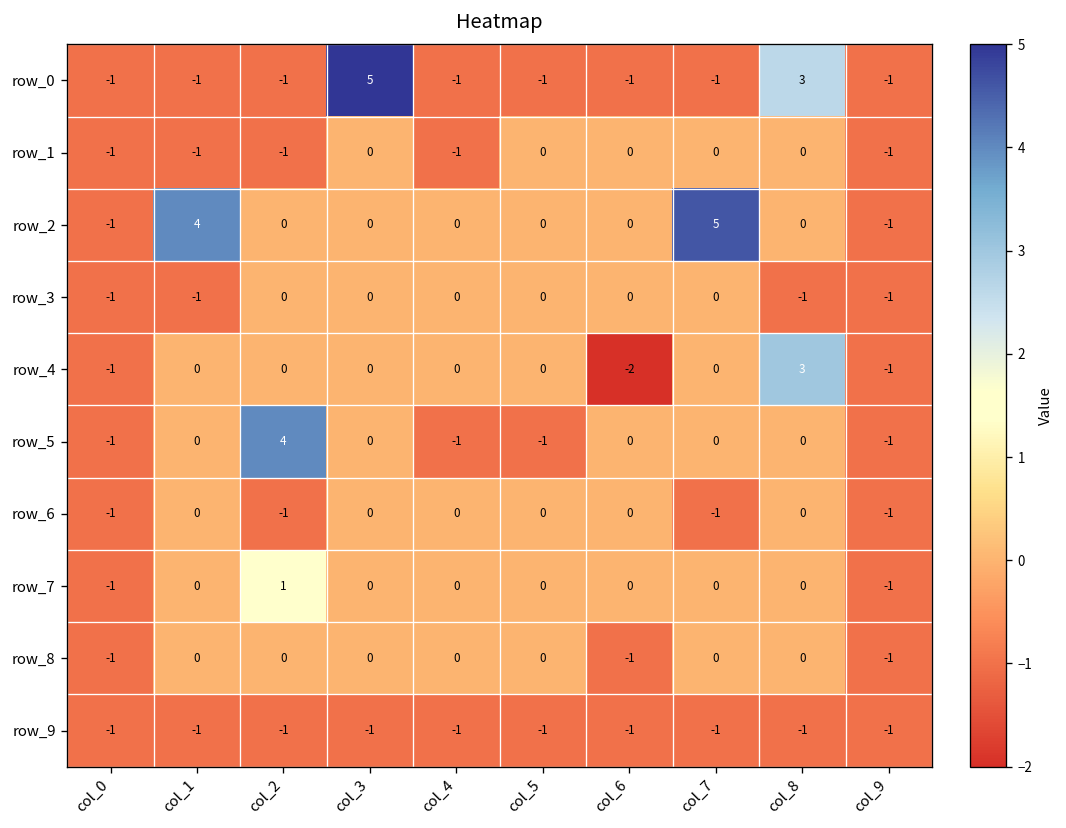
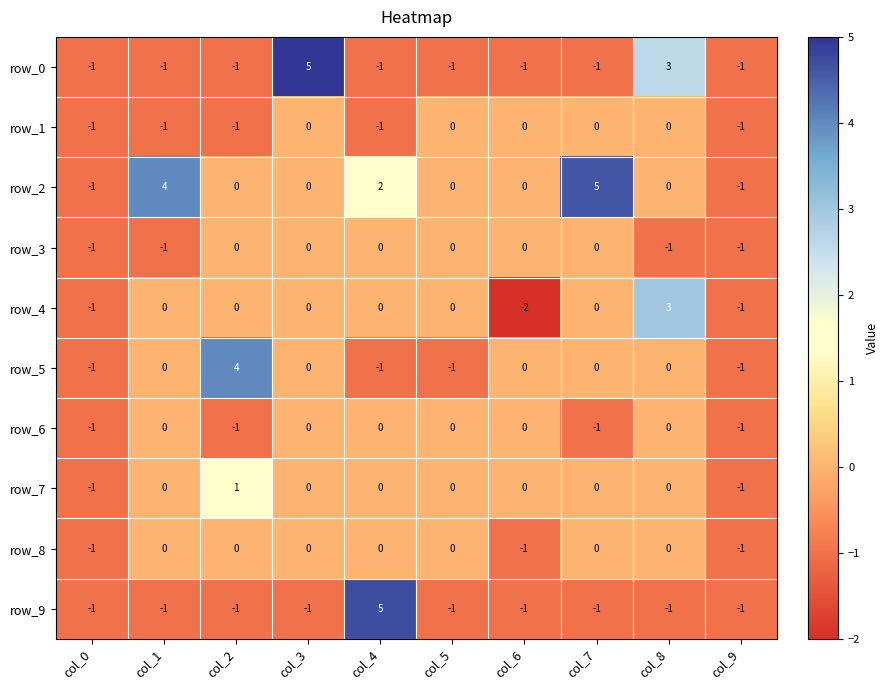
  {
    "row_0": {
      "col_0": -1,
      "col_1": -1,
      "col_2": -1,
      "col_3": 5,
      "col_4": -1,
      "col_5": -1,
      "col_6": -1,
      "col_7": -1,
      "col_8": 3,
      "col_9": -1
    },
    "row_1": {
      "col_0": -1,
      "col_1": -1,
      "col_2": -1,
      "col_3": 0,
      "col_4": -1,
      "col_5": 0,
      "col_6": 0,
      "col_7": 0,
      "col_8": 0,
      "col_9": -1
    },
    "row_2": {
      "col_0": -1,
      "col_1": 4,
      "col_2": 0,
      "col_3": 0,
-     "col_4": 0,
+     "col_4": 2,
      "col_5": 0,
      "col_6": 0,
      "col_7": 5,
      "col_8": 0,
      "col_9": -1
    },
    "row_3": {
      "col_0": -1,
      "col_1": -1,
      "col_2": 0,
      "col_3": 0,
      "col_4": 0,
      "col_5": 0,
      "col_6": 0,
      "col_7": 0,
      "col_8": -1,
      "col_9": -1
    },
    "row_4": {
      "col_0": -1,
      "col_1": 0,
      "col_2": 0,
      "col_3": 0,
      "col_4": 0,
      "col_5": 0,
      "col_6": -2,
      "col_7": 0,
      "col_8": 3,
      "col_9": -1
    },
    "row_5": {
      "col_0": -1,
      "col_1": 0,
      "col_2": 4,
      "col_3": 0,
      "col_4": -1,
      "col_5": -1,
      "col_6": 0,
      "col_7": 0,
      "col_8": 0,
      "col_9": -1
    },
    "row_6": {
      "col_0": -1,
      "col_1": 0,
      "col_2": -1,
      "col_3": 0,
      "col_4": 0,
      "col_5": 0,
      "col_6": 0,
      "col_7": -1,
      "col_8": 0,
      "col_9": -1
    },
    "row_7": {
      "col_0": -1,
      "col_1": 0,
      "col_2": 1,
      "col_3": 0,
      "col_4": 0,
      "col_5": 0,
      "col_6": 0,
      "col_7": 0,
      "col_8": 0,
      "col_9": -1
    },
    "row_8": {
      "col_0": -1,
      "col_1": 0,
      "col_2": 0,
      "col_3": 0,
      "col_4": 0,
      "col_5": 0,
      "col_6": -1,
      "col_7": 0,
      "col_8": 0,
      "col_9": -1
    },
    "row_9": {
      "col_0": -1,
      "col_1": -1,
      "col_2": -1,
      "col_3": -1,
-     "col_4": -1,
+     "col_4": 5,
      "col_5": -1,
      "col_6": -1,
      "col_7": -1,
      "col_8": -1,
      "col_9": -1
    }
  }
